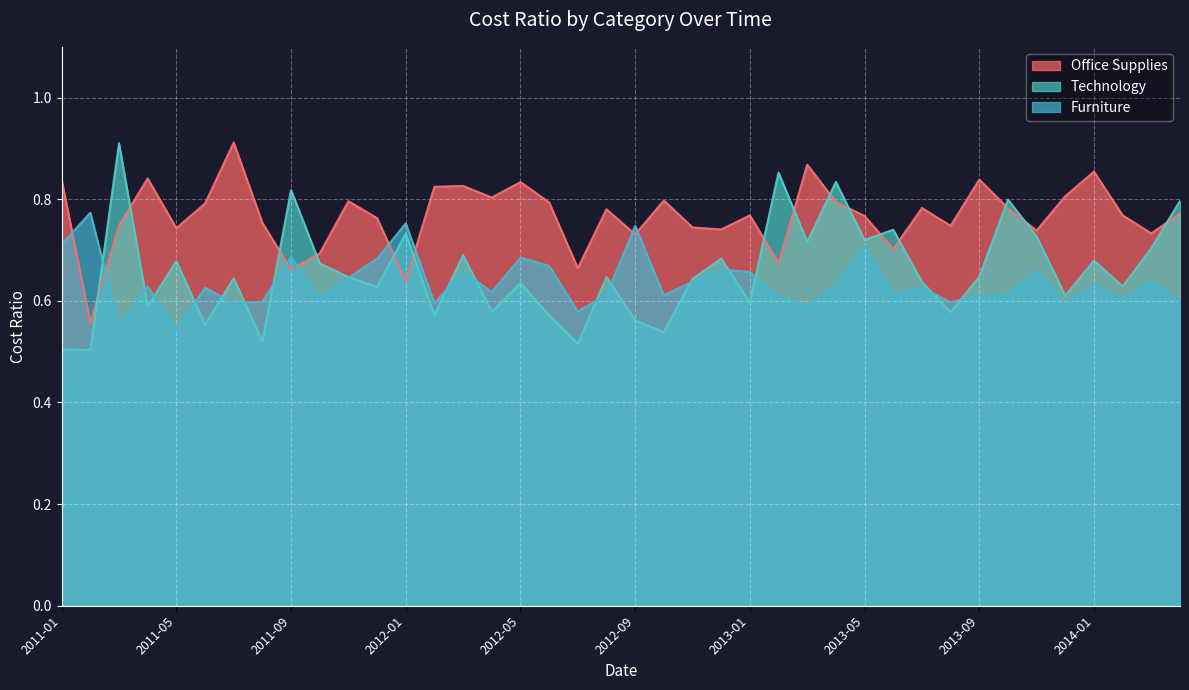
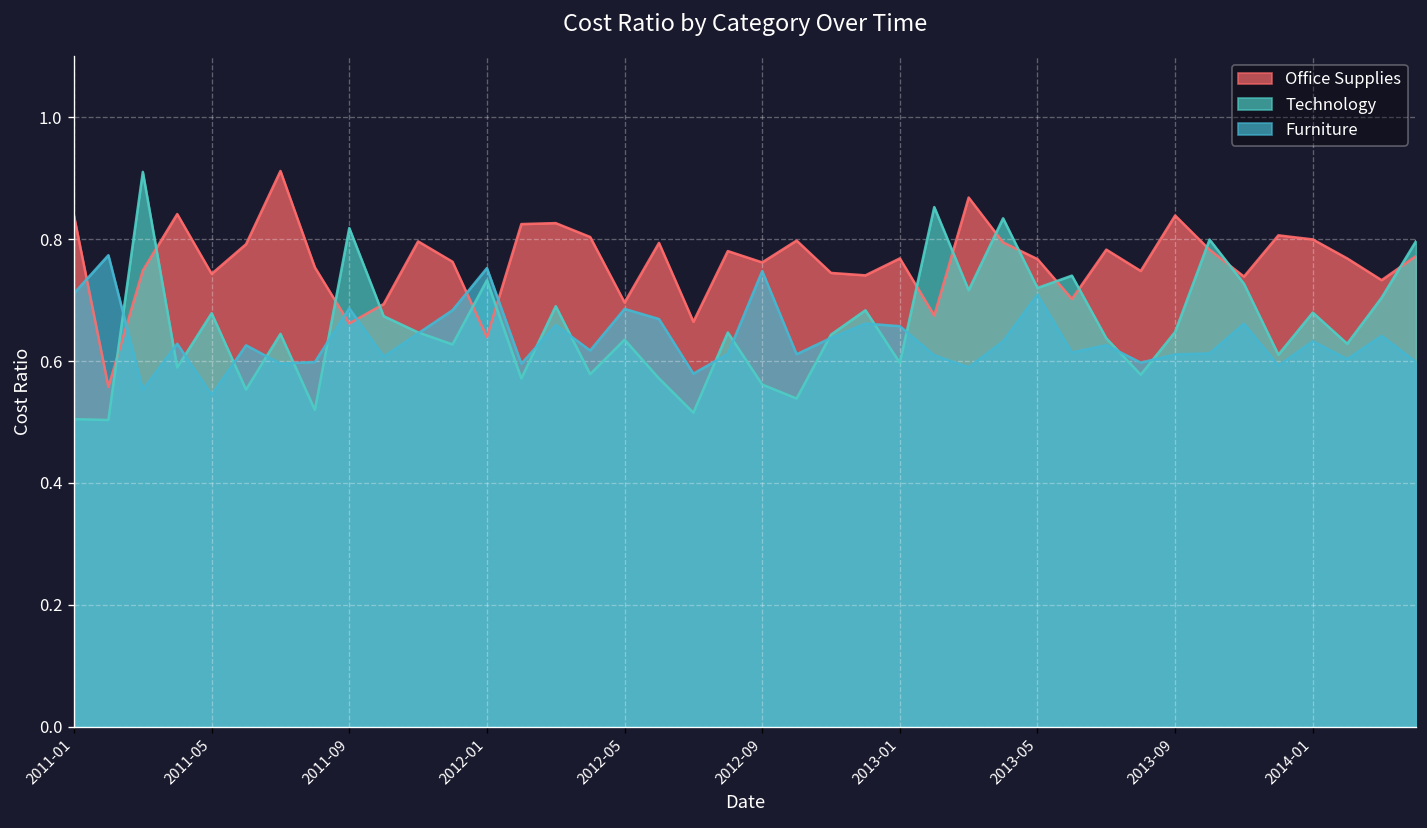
  {
    "Office Supplies": {
      "2011-01": 0.84,
      "2011-05": 0.74,
      "2011-09": 0.66,
      "2012-01": 0.64,
-     "2012-05": 0.83,
-     "2012-09": 0.73,
+     "2012-05": 0.70,
+     "2012-09": 0.76,
      "2013-01": 0.77,
      "2013-05": 0.77,
      "2013-09": 0.84,
-     "2014-01": 0.85
+     "2014-01": 0.80
    }
  }
